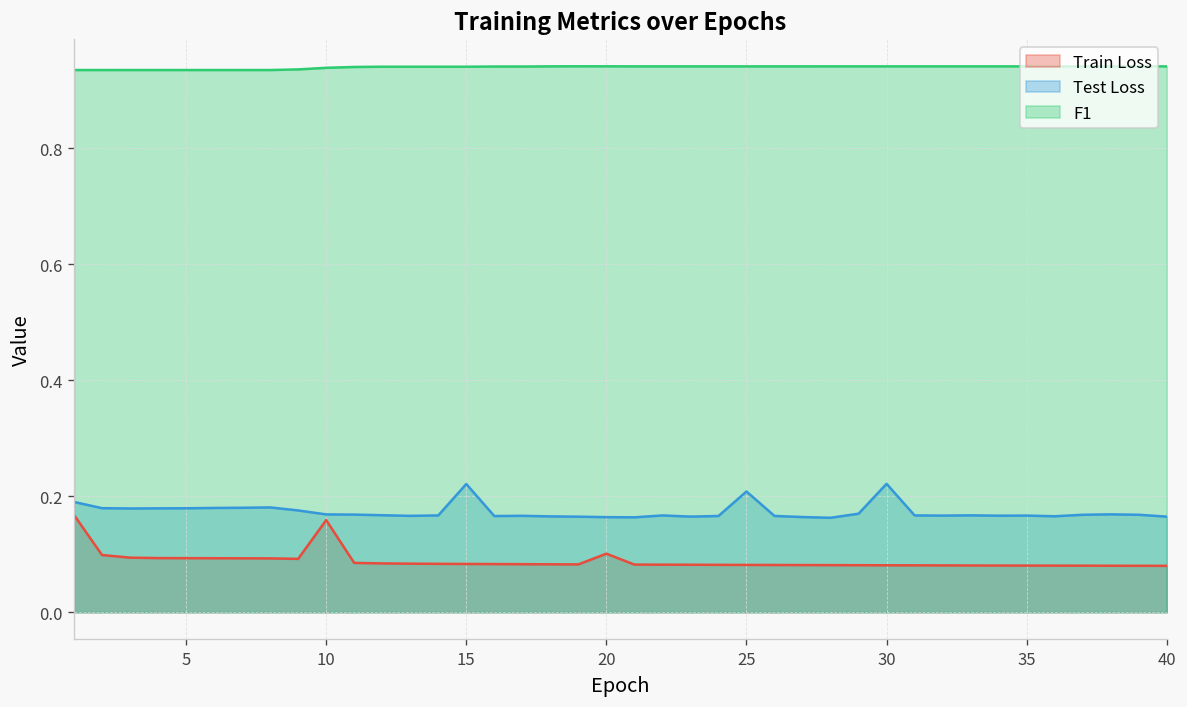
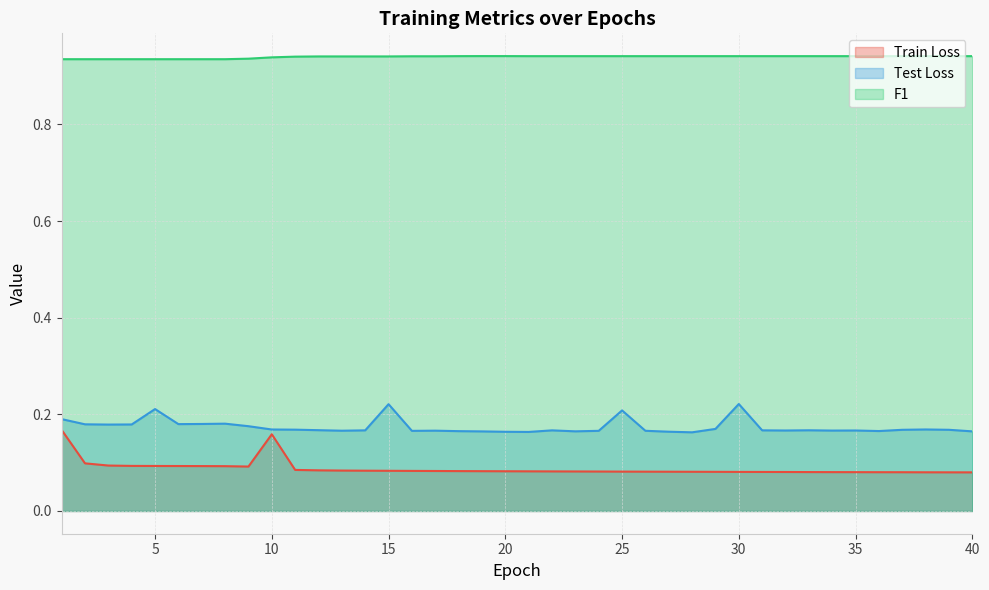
  {
    "Train Loss": {
      "5": 0.09,
      "10": 0.16,
      "15": 0.08,
-     "20": 0.10,
+     "20": 0.08,
      "25": 0.08,
      "30": 0.08,
      "35": 0.08,
      "40": 0.08
    },
    "Test Loss": {
-     "5": 0.18,
+     "5": 0.21,
      "10": 0.17,
      "15": 0.22,
      "20": 0.16,
      "25": 0.21,
      "30": 0.22,
      "35": 0.17,
      "40": 0.16
    },
    "F1": {
      "5": 0.93,
      "10": 0.94,
      "15": 0.94,
      "20": 0.94,
      "25": 0.94,
      "30": 0.94,
      "40": 0.94
    }
  }
